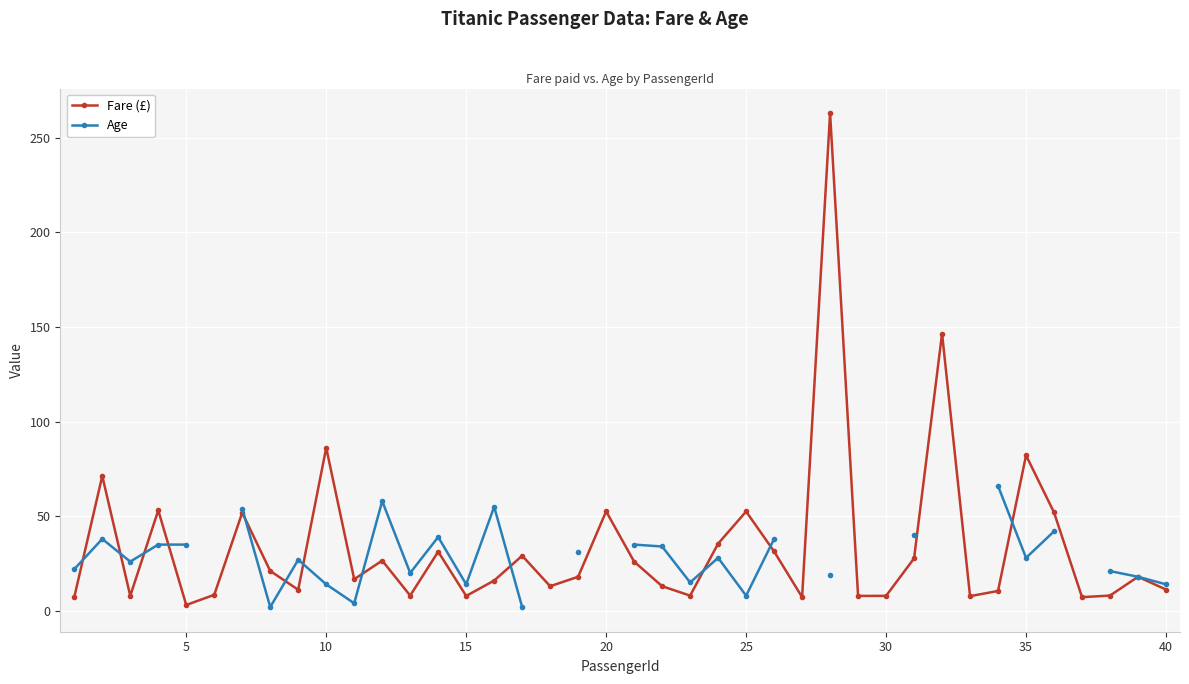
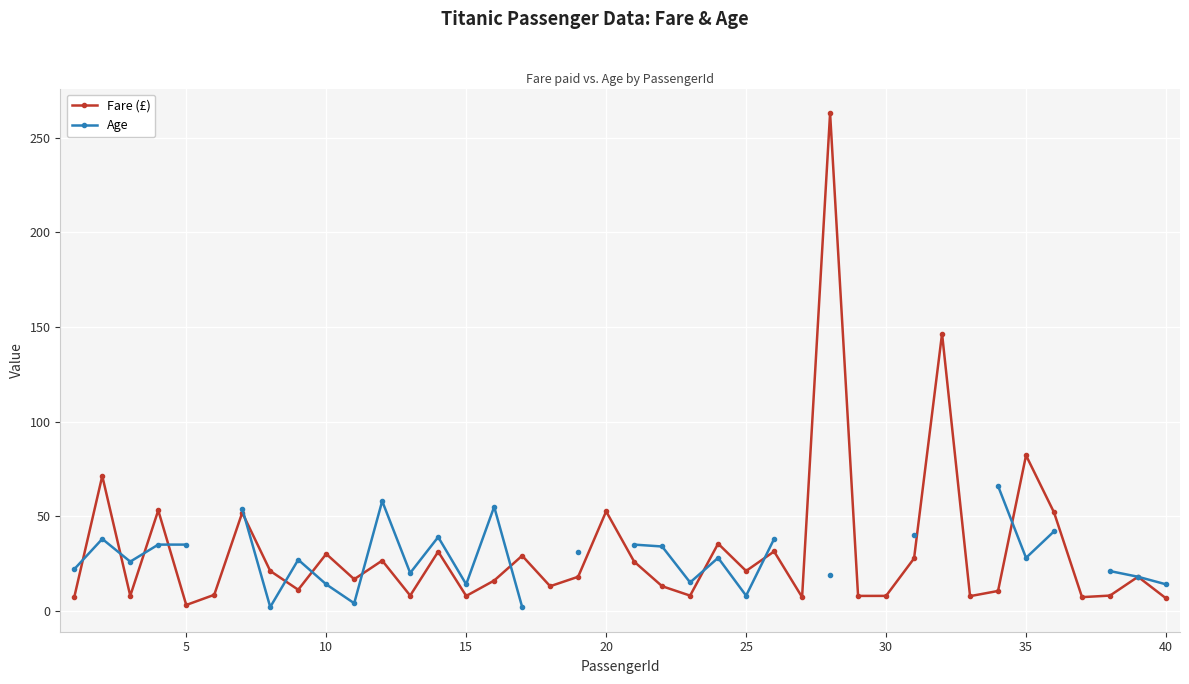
  {
    "Fare (£)": {
      "5": 3,
-     "10": 86,
+     "10": 30,
      "15": 8,
      "20": 53,
-     "25": 52,
+     "25": 21,
      "30": 8,
      "35": 82,
-     "40": 11
+     "40": 7
    },
    "Age": {
      "5": 35,
      "10": 14,
      "15": 14,
      "25": 8,
      "35": 28,
      "40": 14
    }
  }
